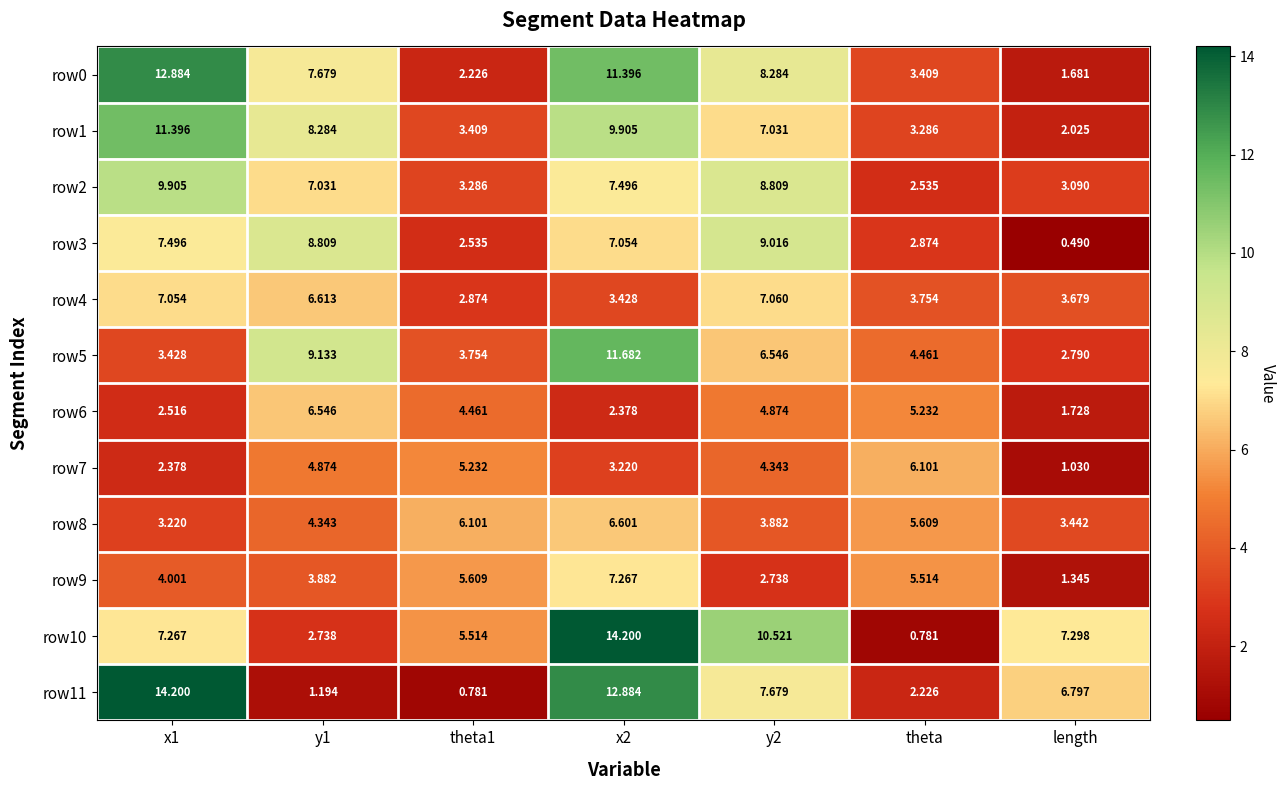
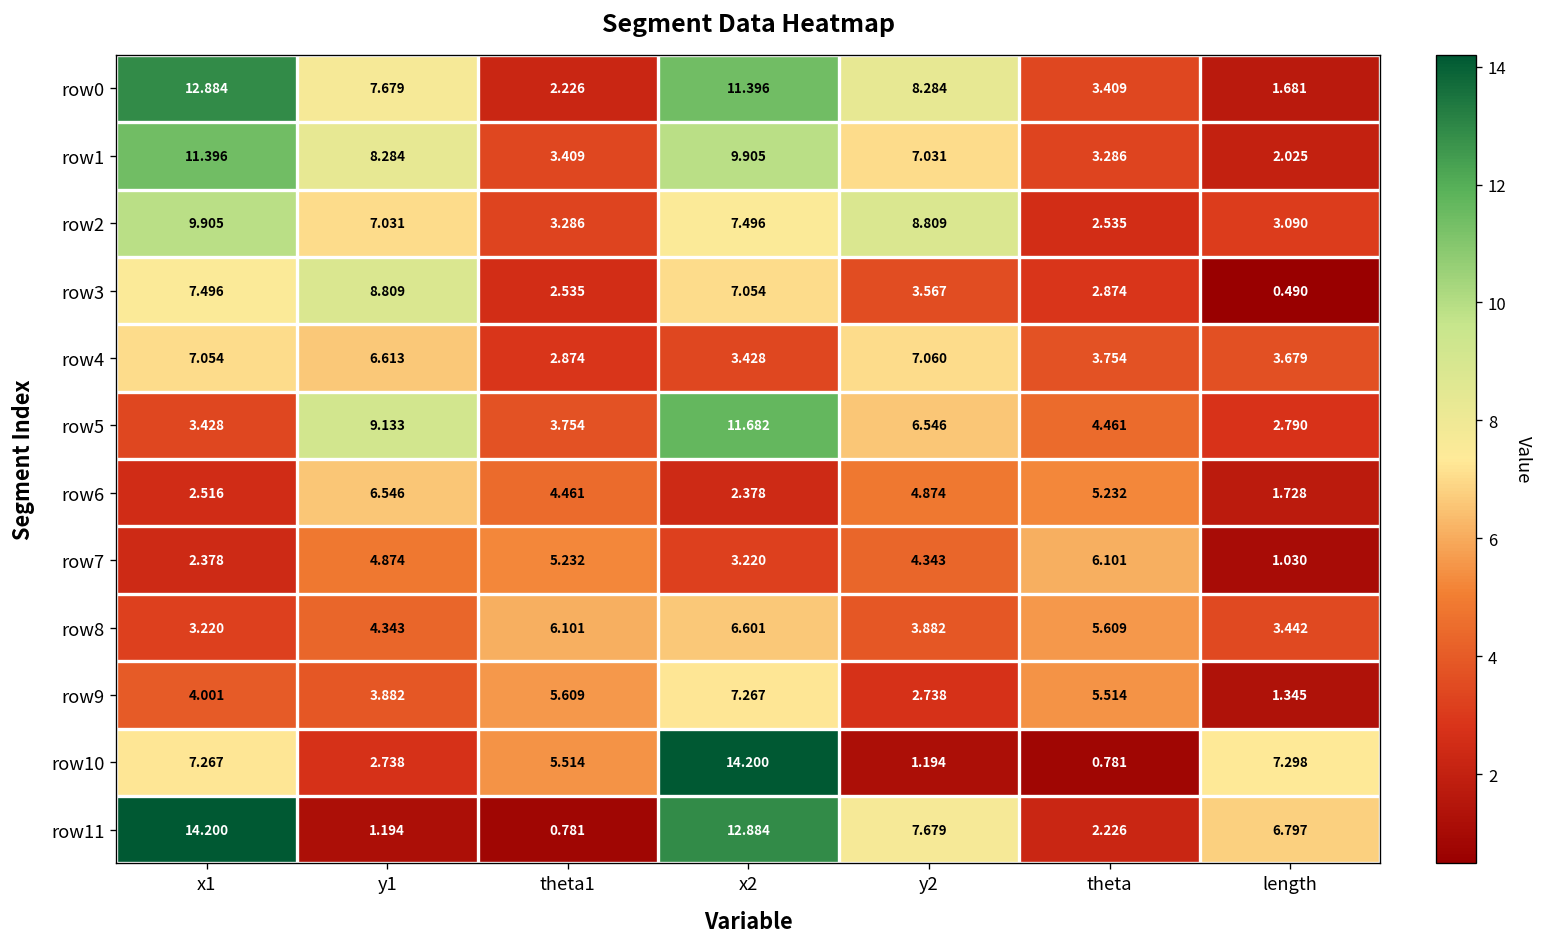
  {
    "row0": {
      "x1": 12.884,
      "y1": 7.679,
      "theta1": 2.226,
      "x2": 11.396,
      "y2": 8.284,
      "theta": 3.409,
      "length": 1.681
    },
    "row1": {
      "x1": 11.396,
      "y1": 8.284,
      "theta1": 3.409,
      "x2": 9.905,
      "y2": 7.031,
      "theta": 3.286,
      "length": 2.025
    },
    "row2": {
      "x1": 9.905,
      "y1": 7.031,
      "theta1": 3.286,
      "x2": 7.496,
      "y2": 8.809,
      "theta": 2.535,
      "length": 3.090
    },
    "row3": {
      "x1": 7.496,
      "y1": 8.809,
      "theta1": 2.535,
      "x2": 7.054,
-     "y2": 9.016,
+     "y2": 3.567,
      "theta": 2.874,
      "length": 0.490
    },
    "row4": {
      "x1": 7.054,
      "y1": 6.613,
      "theta1": 2.874,
      "x2": 3.428,
      "y2": 7.060,
      "theta": 3.754,
      "length": 3.679
    },
    "row5": {
      "x1": 3.428,
      "y1": 9.133,
      "theta1": 3.754,
      "x2": 11.682,
      "y2": 6.546,
      "theta": 4.461,
      "length": 2.790
    },
    "row6": {
      "x1": 2.516,
      "y1": 6.546,
      "theta1": 4.461,
      "x2": 2.378,
      "y2": 4.874,
      "theta": 5.232,
      "length": 1.728
    },
    "row7": {
      "x1": 2.378,
      "y1": 4.874,
      "theta1": 5.232,
      "x2": 3.220,
      "y2": 4.343,
      "theta": 6.101,
      "length": 1.030
    },
    "row8": {
      "x1": 3.220,
      "y1": 4.343,
      "theta1": 6.101,
      "x2": 6.601,
      "y2": 3.882,
      "theta": 5.609,
      "length": 3.442
    },
    "row9": {
      "x1": 4.001,
      "y1": 3.882,
      "theta1": 5.609,
      "x2": 7.267,
      "y2": 2.738,
      "theta": 5.514,
      "length": 1.345
    },
    "row10": {
      "x1": 7.267,
      "y1": 2.738,
      "theta1": 5.514,
      "x2": 14.200,
-     "y2": 10.521,
+     "y2": 1.194,
      "theta": 0.781,
      "length": 7.298
    },
    "row11": {
      "x1": 14.200,
      "y1": 1.194,
      "theta1": 0.781,
      "x2": 12.884,
      "y2": 7.679,
      "theta": 2.226,
      "length": 6.797
    }
  }
